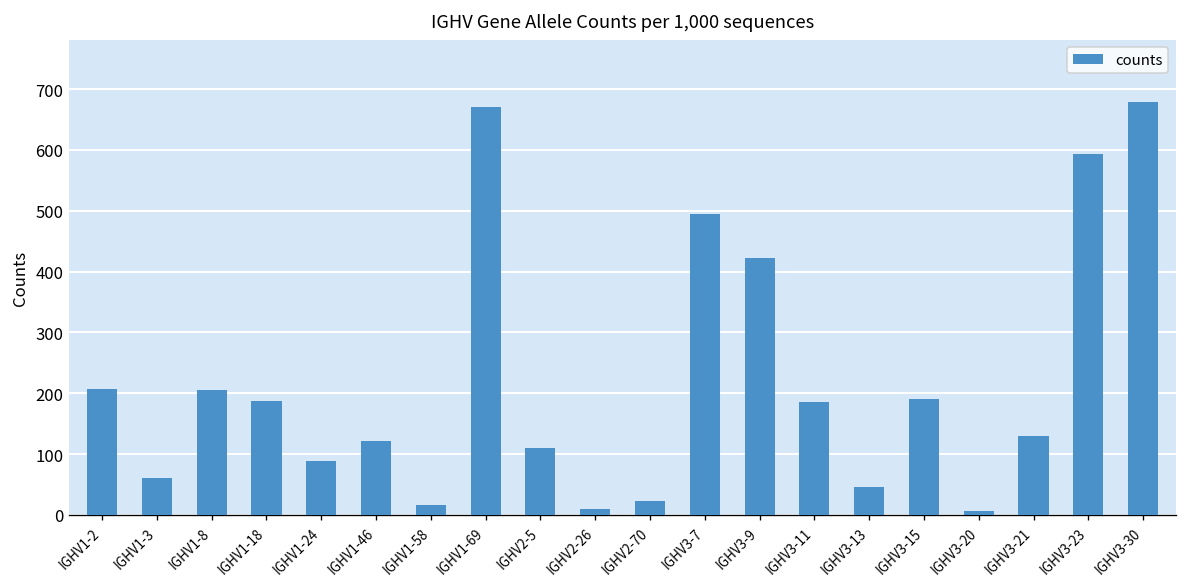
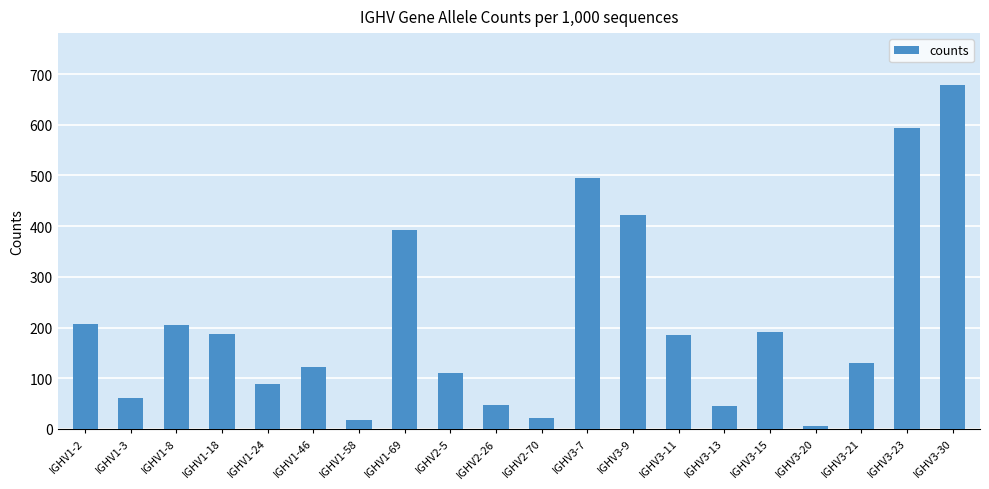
  {
    "IGHV1-2": 210,
    "IGHV1-3": 60,
    "IGHV1-8": 210,
    "IGHV1-18": 190,
    "IGHV1-24": 90,
    "IGHV1-46": 120,
    "IGHV1-58": 20,
-   "IGHV1-69": 670,
+   "IGHV1-69": 390,
    "IGHV2-5": 110,
-   "IGHV2-26": 10,
+   "IGHV2-26": 50,
    "IGHV2-70": 20,
    "IGHV3-7": 490,
    "IGHV3-9": 420,
    "IGHV3-11": 190,
    "IGHV3-13": 50,
    "IGHV3-15": 190,
    "IGHV3-20": 10,
    "IGHV3-21": 130,
    "IGHV3-23": 590,
    "IGHV3-30": 680
  }
